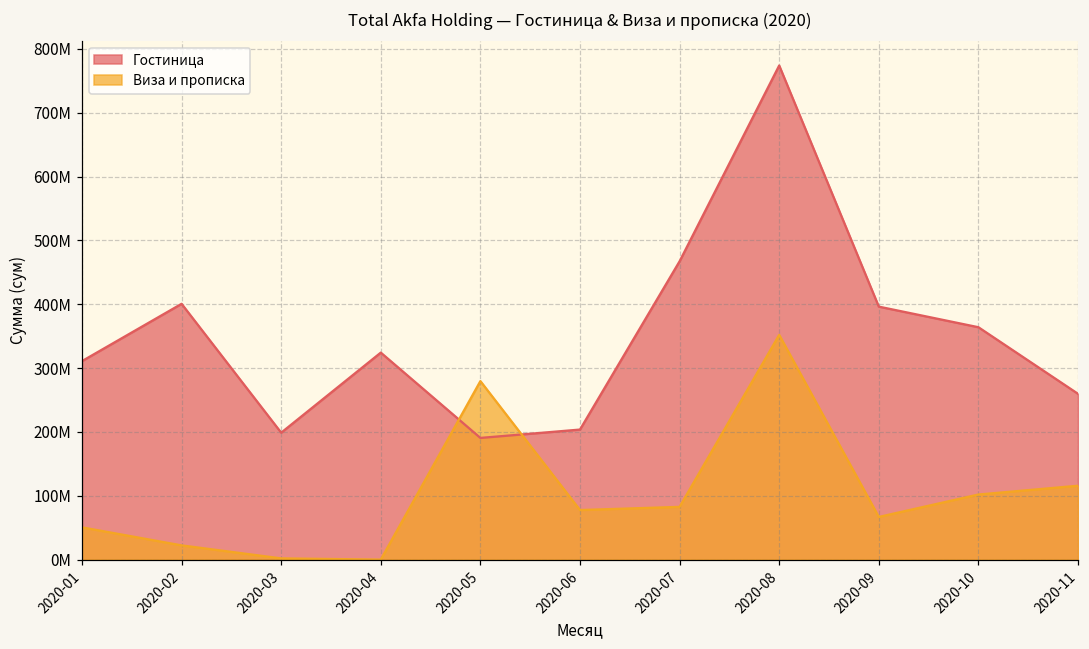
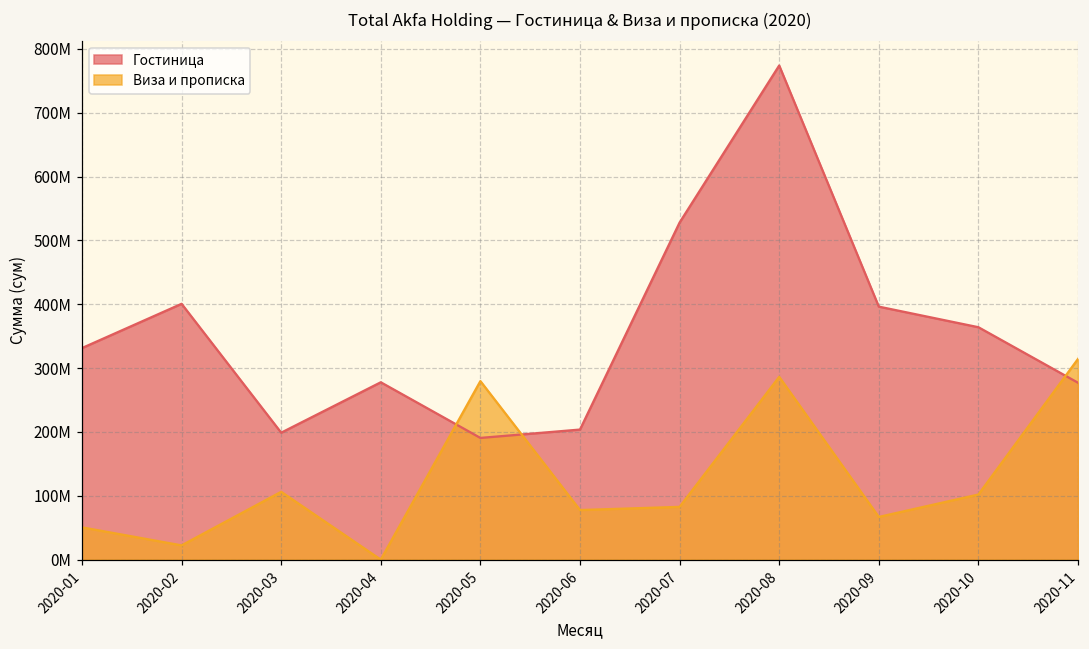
  {
    "Гостиница": {
-     "2020-01": 310000000,
+     "2020-01": 330000000,
      "2020-02": 400000000,
      "2020-03": 200000000,
-     "2020-04": 320000000,
+     "2020-04": 280000000,
      "2020-05": 190000000,
      "2020-06": 200000000,
-     "2020-07": 470000000,
+     "2020-07": 530000000,
      "2020-08": 770000000,
      "2020-09": 400000000,
      "2020-10": 360000000,
-     "2020-11": 260000000
+     "2020-11": 280000000
    },
    "Виза и прописка": {
      "2020-01": 50000000,
      "2020-02": 20000000,
-     "2020-03": 0,
+     "2020-03": 110000000,
      "2020-04": 0,
      "2020-05": 280000000,
      "2020-06": 80000000,
      "2020-07": 80000000,
-     "2020-08": 350000000,
+     "2020-08": 290000000,
      "2020-09": 70000000,
      "2020-10": 100000000,
-     "2020-11": 120000000
+     "2020-11": 310000000
    }
  }
